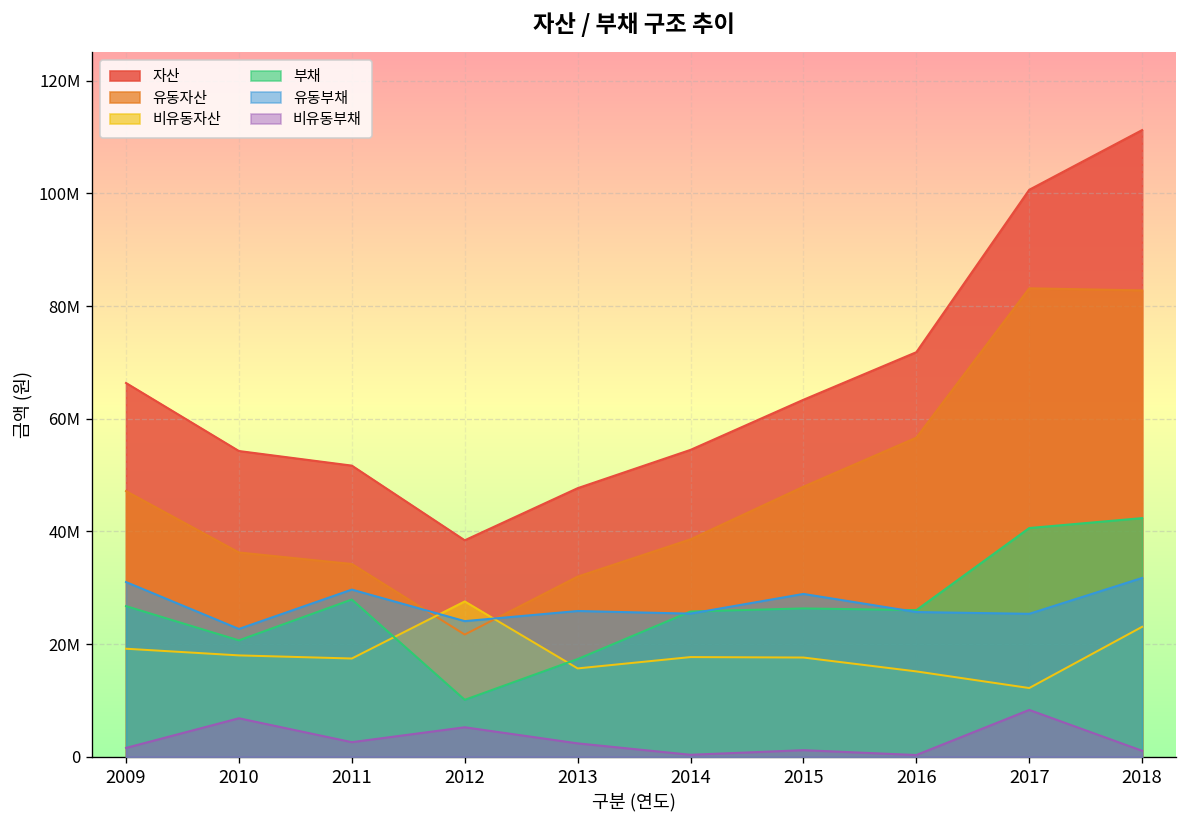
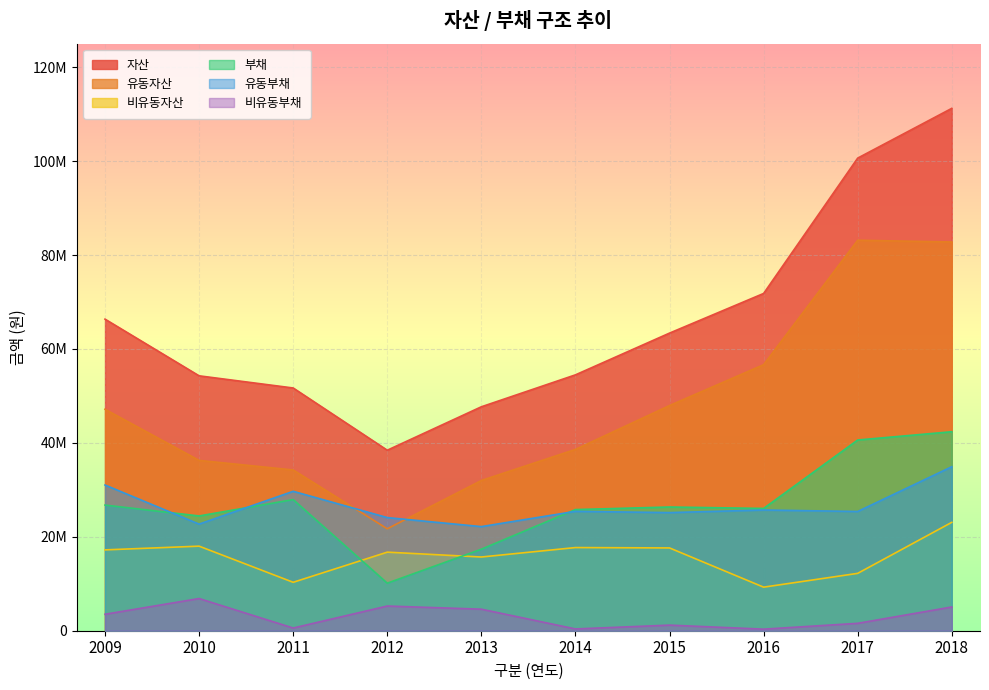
  {
    "비유동자산": {
-     "2009": 19000000,
+     "2009": 17000000,
      "2010": 18000000,
-     "2011": 17000000,
-     "2012": 28000000,
+     "2011": 10000000,
+     "2012": 17000000,
      "2013": 16000000,
      "2014": 18000000,
      "2015": 18000000,
-     "2016": 15000000,
+     "2016": 9000000,
      "2017": 12000000,
      "2018": 23000000
    },
    "부채": {
      "2009": 27000000,
-     "2010": 21000000,
+     "2010": 24000000,
      "2011": 28000000,
      "2012": 10000000,
      "2013": 17000000,
      "2015": 26000000,
      "2017": 41000000,
      "2018": 42000000
    },
    "유동부채": {
      "2009": 31000000,
      "2010": 23000000,
      "2011": 30000000,
      "2012": 24000000,
-     "2013": 26000000,
-     "2015": 29000000,
+     "2013": 22000000,
+     "2015": 25000000,
      "2017": 25000000,
-     "2018": 32000000
+     "2018": 35000000
    },
    "비유동부채": {
-     "2009": 2000000,
+     "2009": 4000000,
      "2010": 7000000,
-     "2011": 3000000,
+     "2011": 1000000,
      "2012": 5000000,
-     "2013": 2000000,
+     "2013": 5000000,
      "2014": 0,
      "2015": 1000000,
      "2016": 0,
-     "2017": 8000000,
-     "2018": 1000000
+     "2017": 2000000,
+     "2018": 5000000
    }
  }
